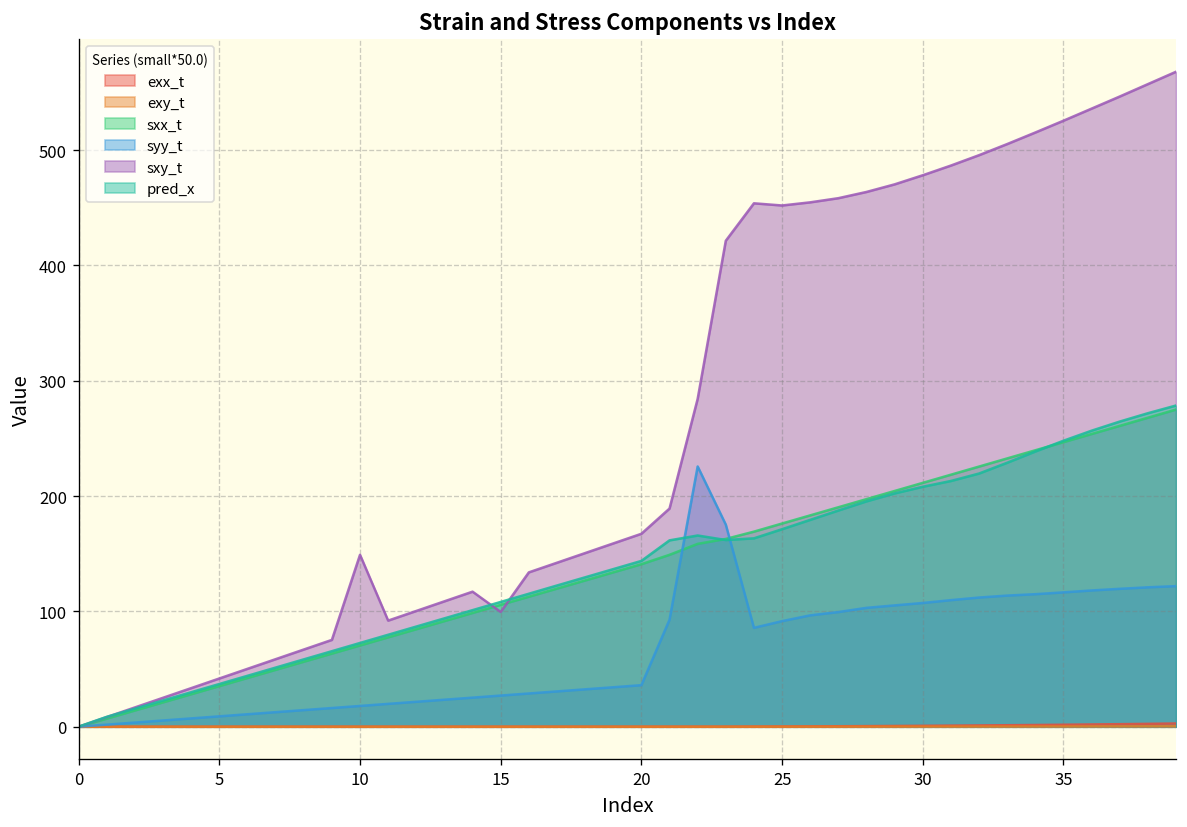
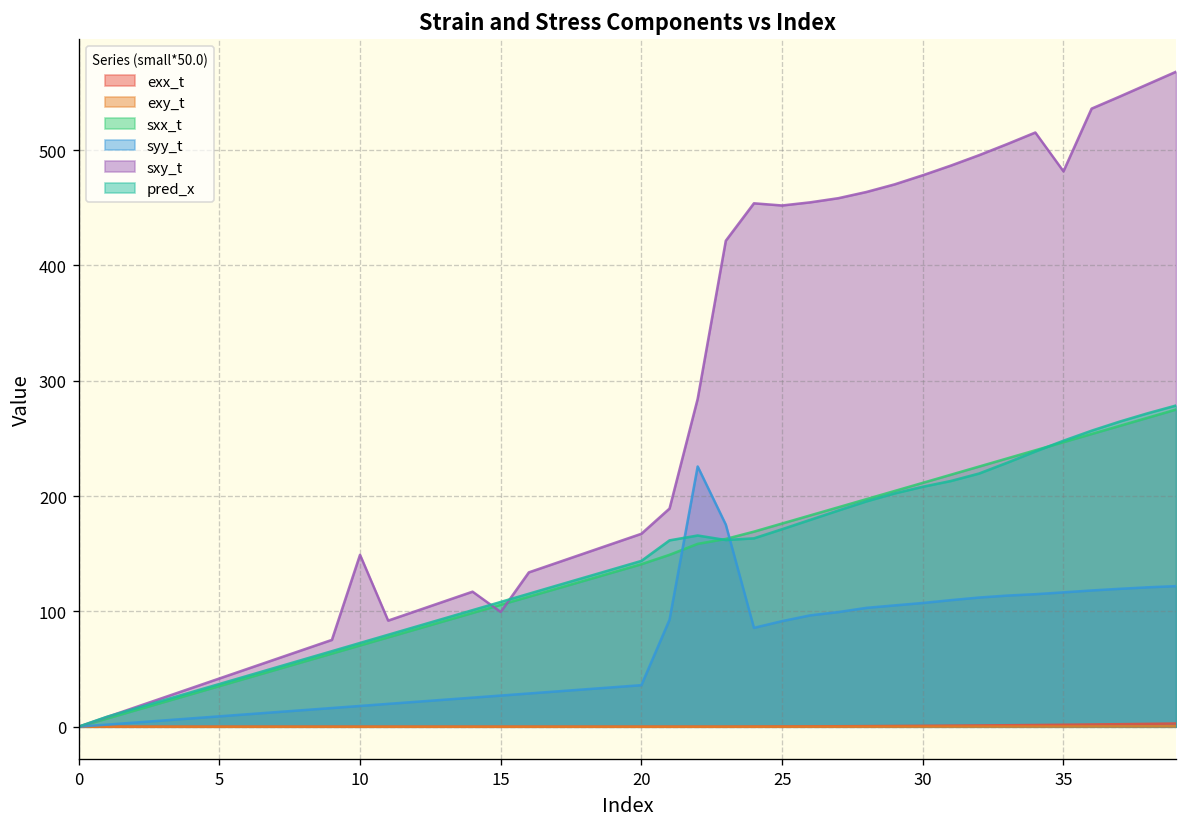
  {
    "sxy_t": {
      "5": 40,
      "10": 150,
      "15": 100,
      "20": 170,
      "25": 450,
      "30": 480,
-     "35": 530
+     "35": 480
    }
  }
